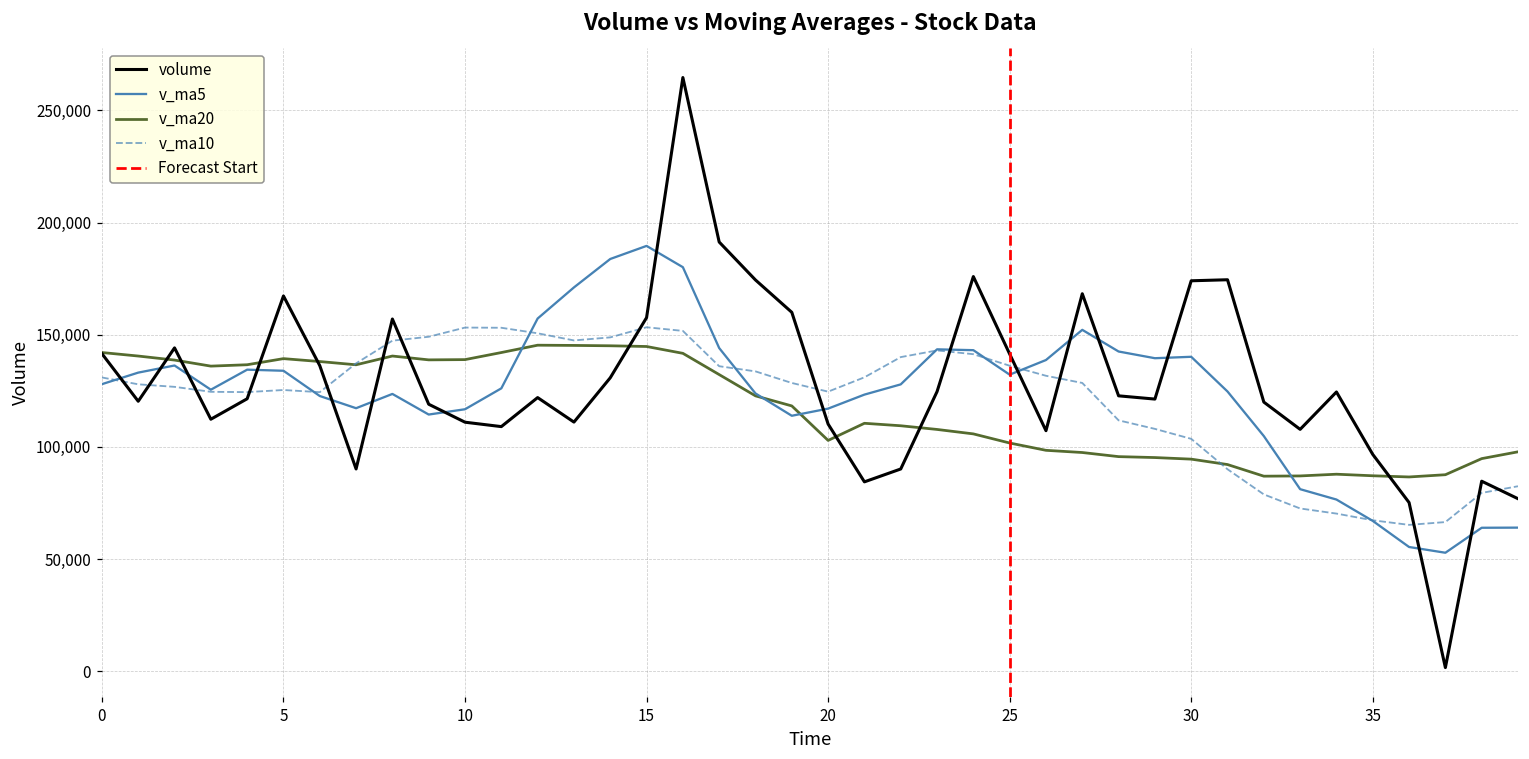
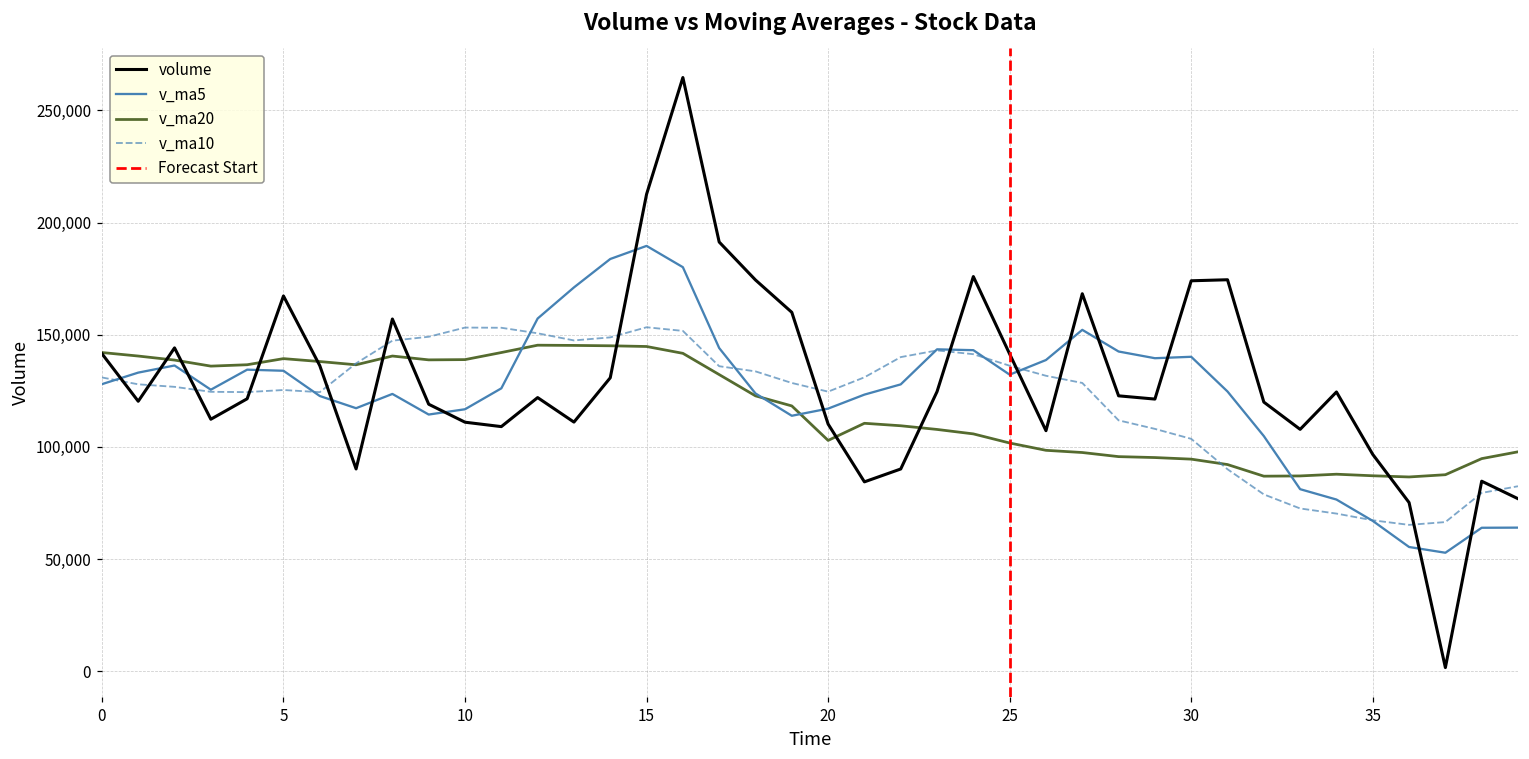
  {
    "volume": {
      "5": "167,000",
      "10": "111,000",
-     "15": "158,000",
+     "15": "213,000",
      "20": "110,000",
      "25": "141,000",
      "30": "174,000",
      "35": "97,000"
    },
    "v_ma20": {
      "5": "139,000",
      "10": "139,000",
      "15": "145,000",
      "20": "103,000",
      "25": "102,000",
      "30": "95,000",
      "35": "87,000"
    }
  }
